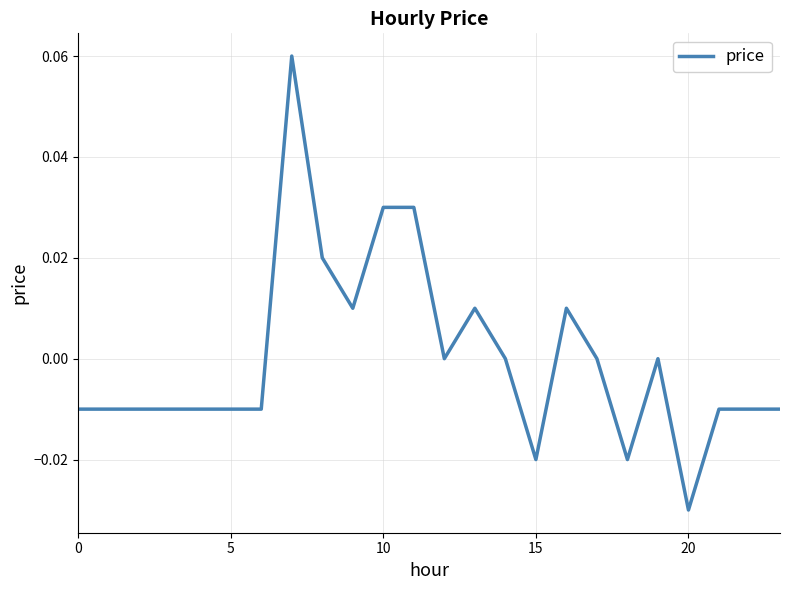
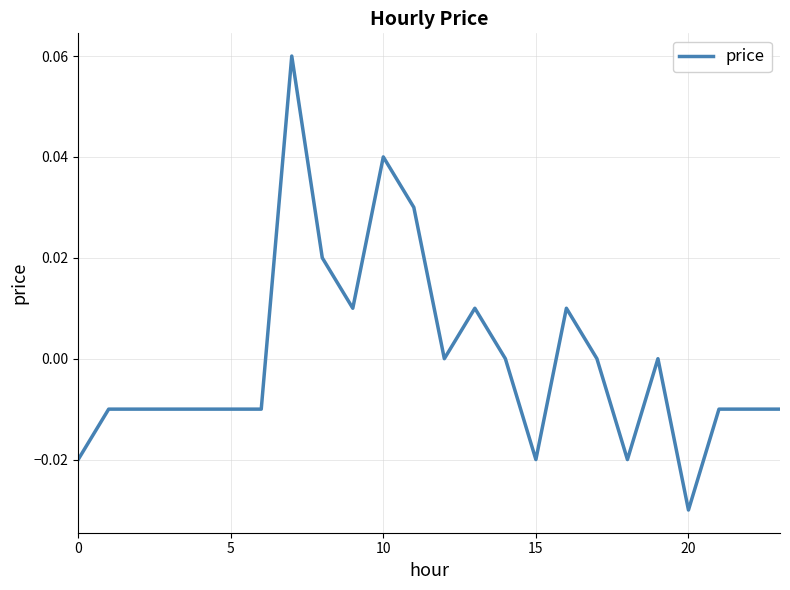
  {
-   "0": -0.01,
+   "0": -0.02,
    "5": -0.01,
-   "10": 0.03,
+   "10": 0.04,
    "15": -0.02,
    "20": -0.03
  }
